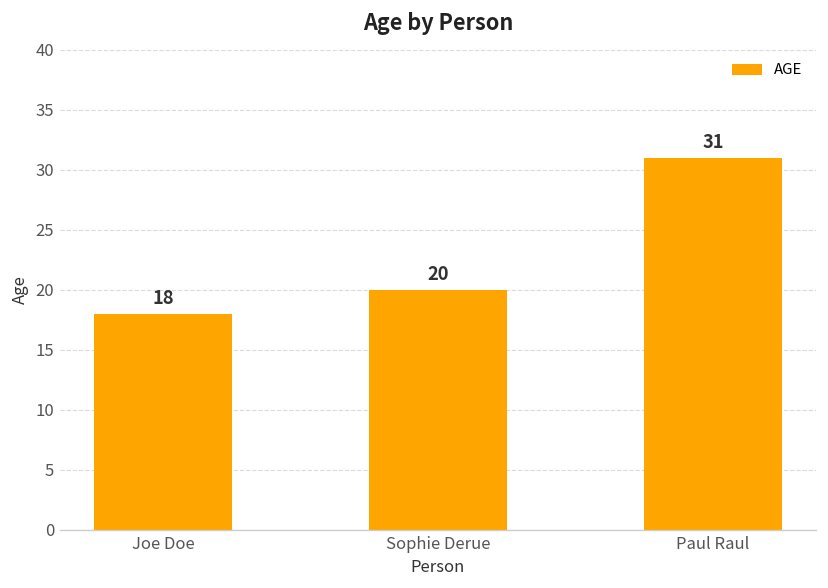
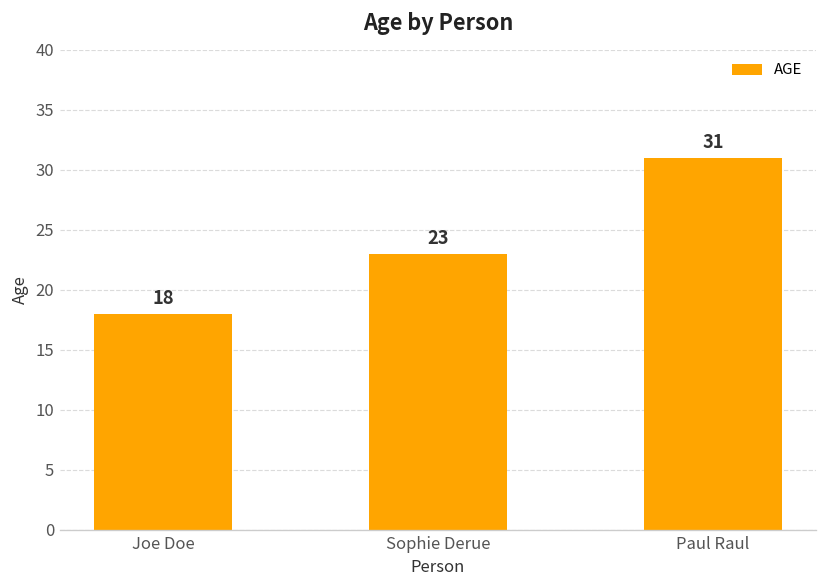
  {
    "Joe Doe": 18,
-   "Sophie Derue": 20,
+   "Sophie Derue": 23,
    "Paul Raul": 31
  }
